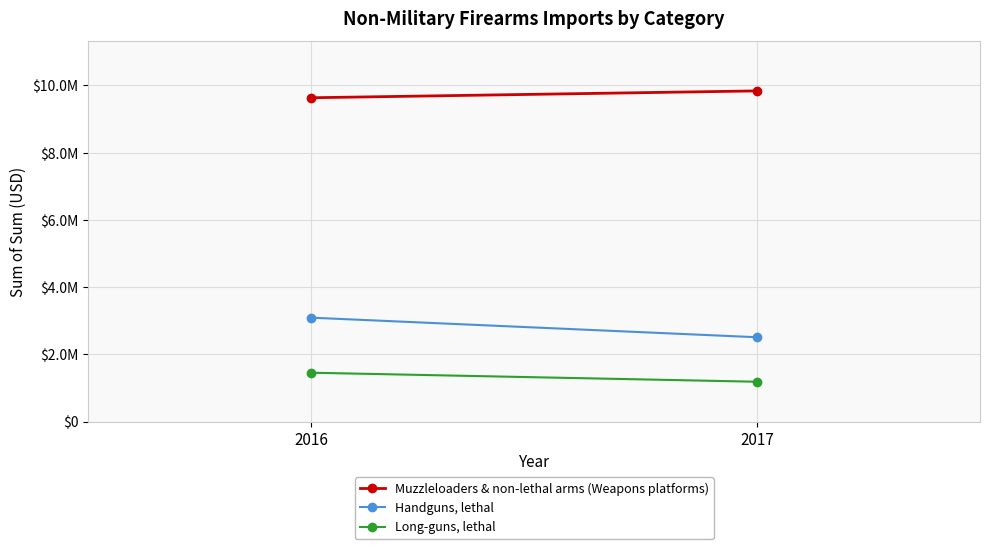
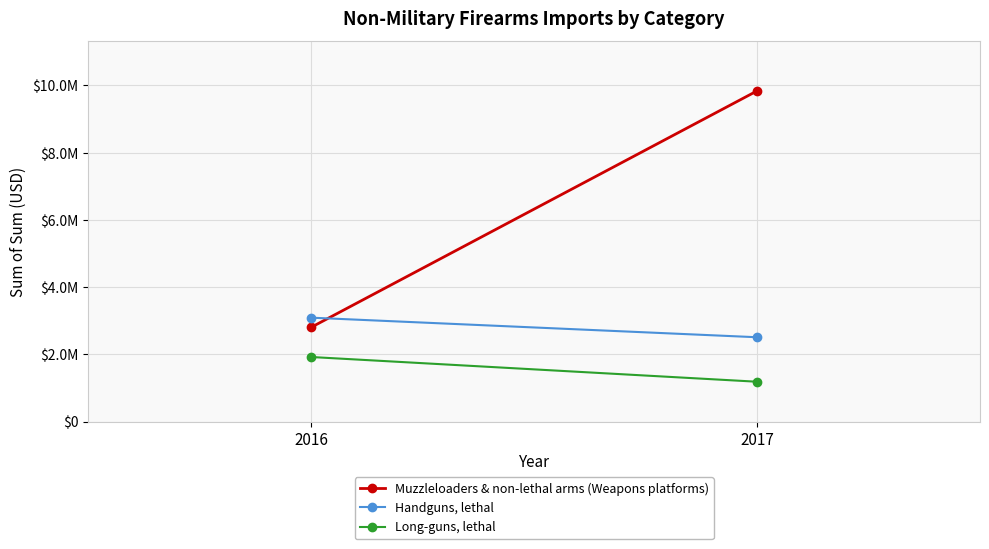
  {
    "Muzzleloaders & non-lethal arms (Weapons platforms)": {
-     "2016": "$9600000",
+     "2016": "$2800000",
      "2017": "$9800000"
    },
    "Handguns, lethal": {
      "2016": "$3100000",
      "2017": "$2500000"
    },
    "Long-guns, lethal": {
-     "2016": "$1500000",
+     "2016": "$1900000",
      "2017": "$1200000"
    }
  }
